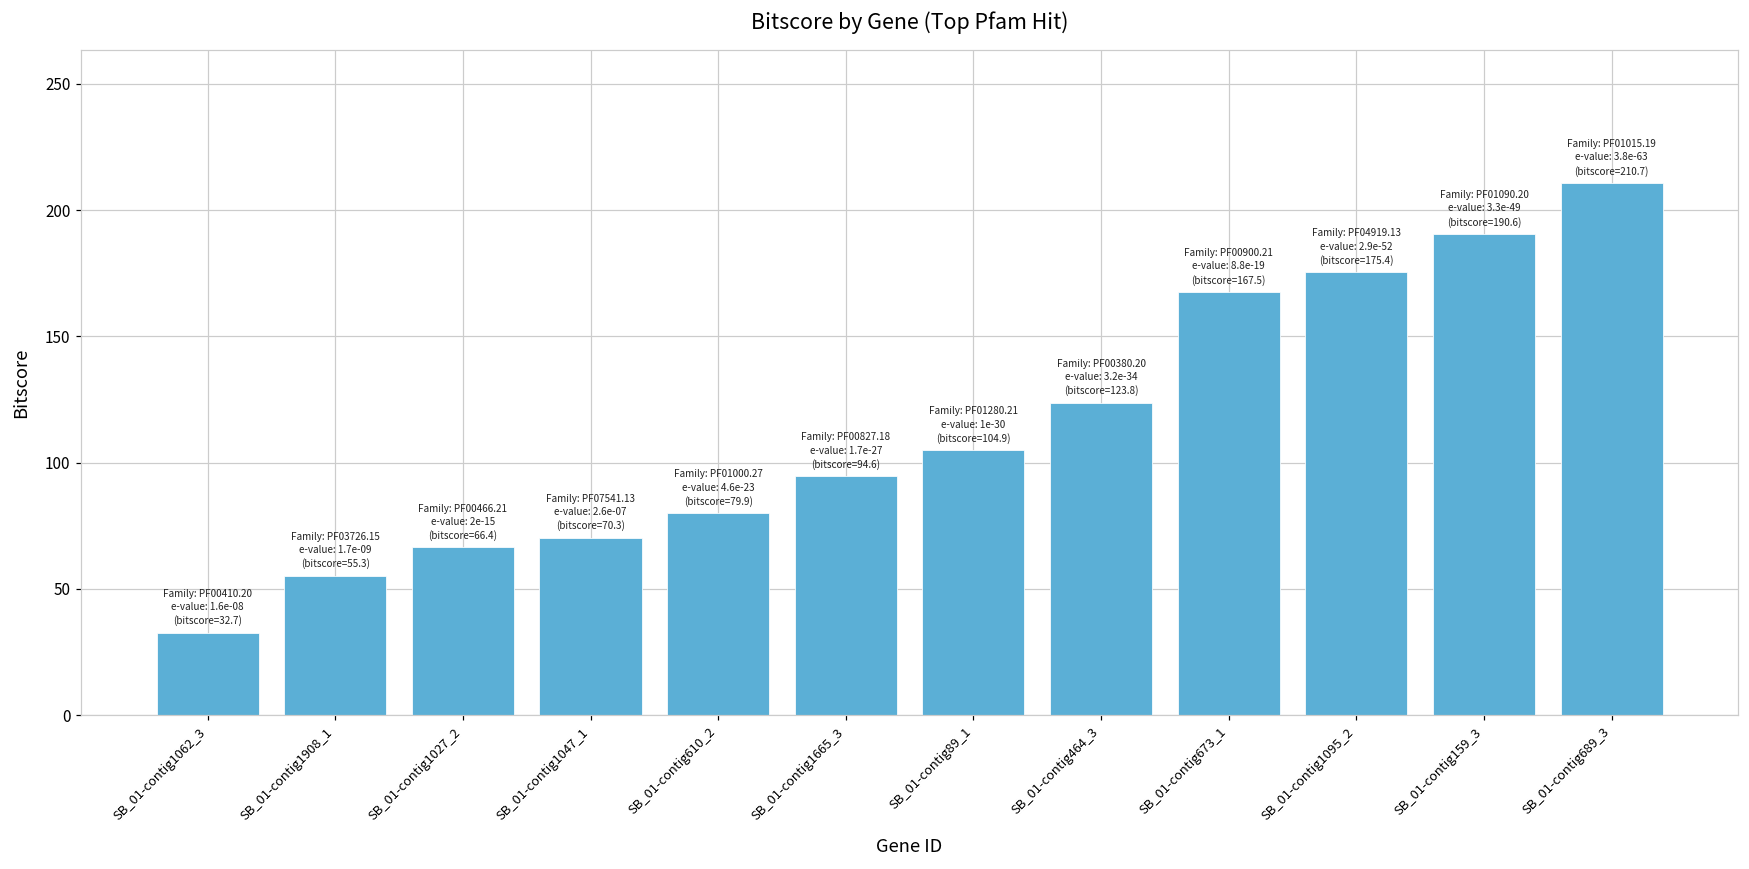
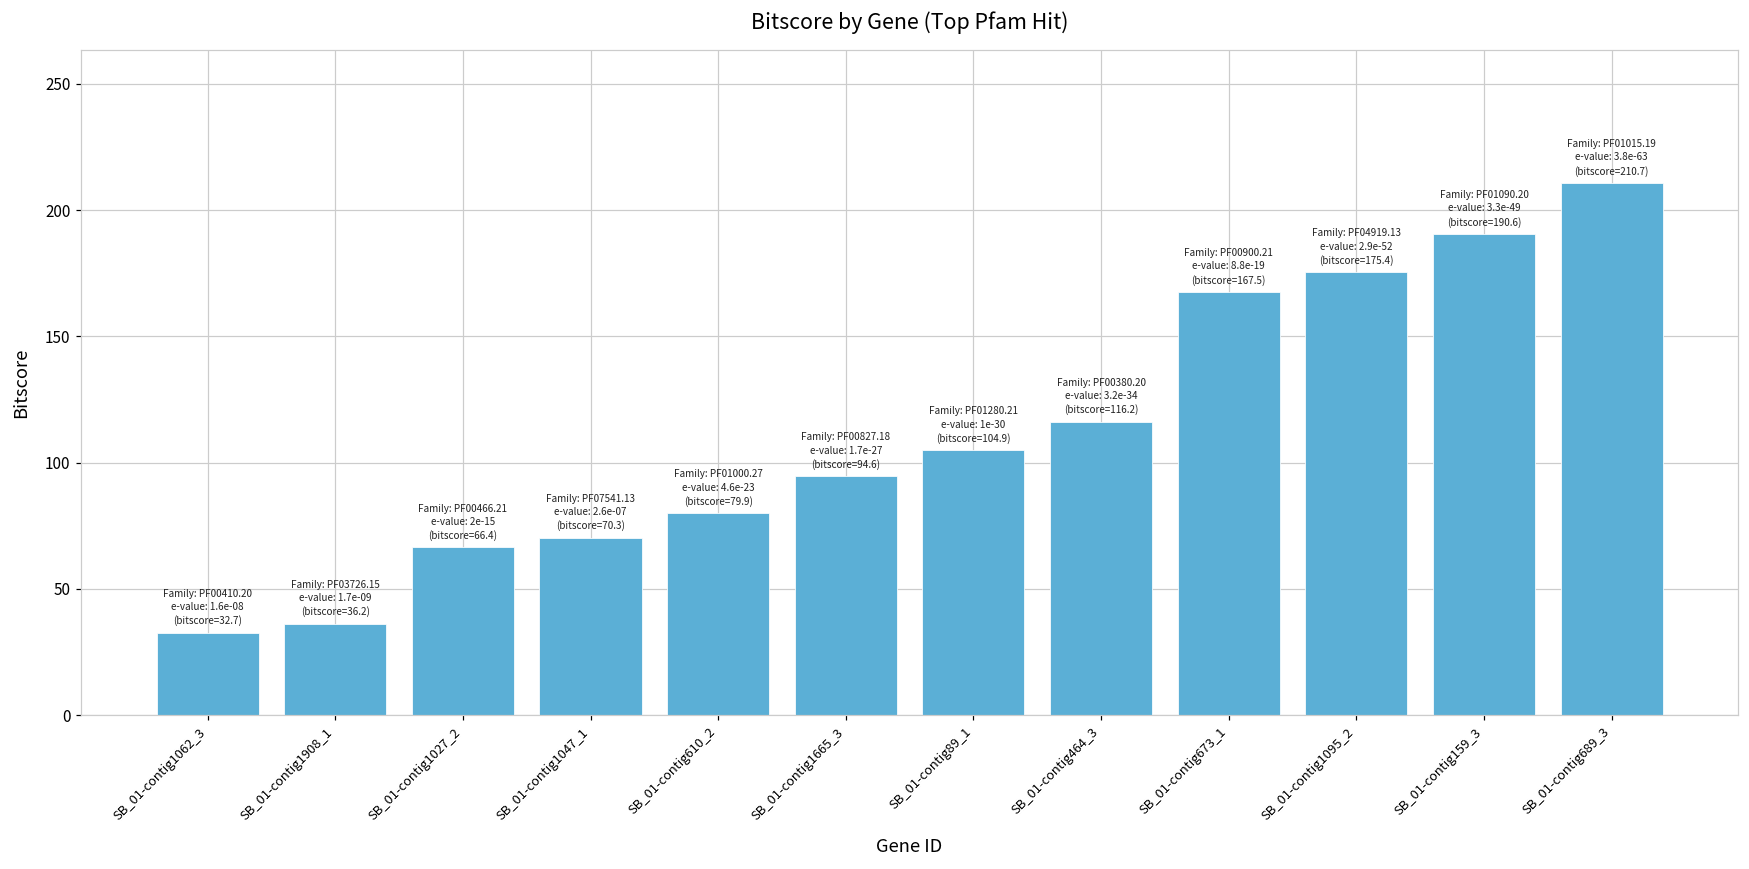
  {
    "SB_01-contig1062_3": 32.7,
-   "SB_01-contig1908_1": 55.3,
+   "SB_01-contig1908_1": 36.2,
    "SB_01-contig1027_2": 66.4,
    "SB_01-contig1047_1": 70.3,
    "SB_01-contig610_2": 79.9,
    "SB_01-contig1665_3": 94.6,
    "SB_01-contig89_1": 104.9,
-   "SB_01-contig464_3": 123.8,
+   "SB_01-contig464_3": 116.2,
    "SB_01-contig673_1": 167.5,
    "SB_01-contig1095_2": 175.4,
    "SB_01-contig159_3": 190.6,
    "SB_01-contig689_3": 210.7
  }
